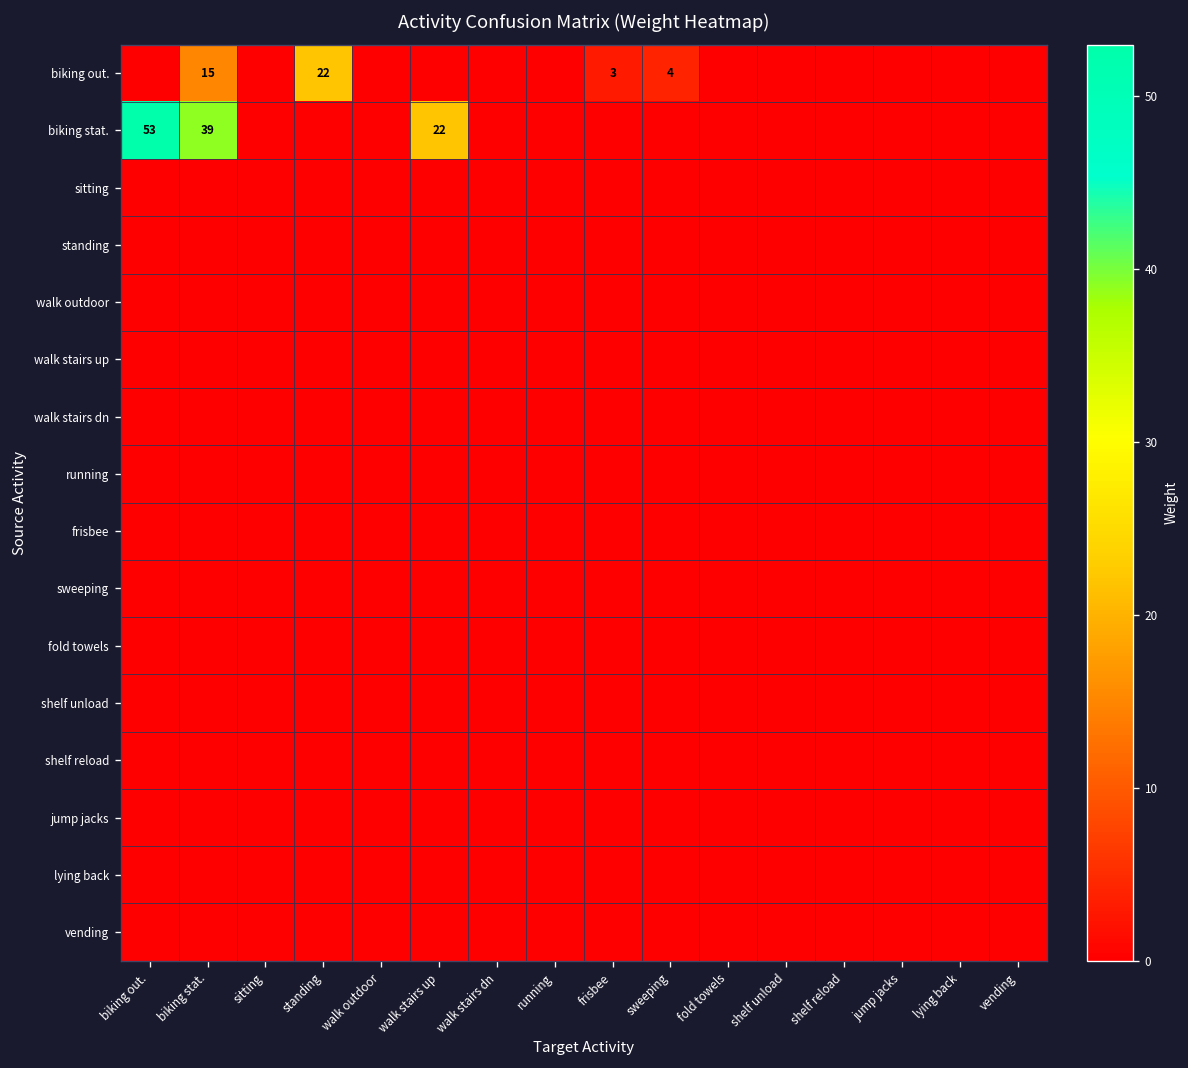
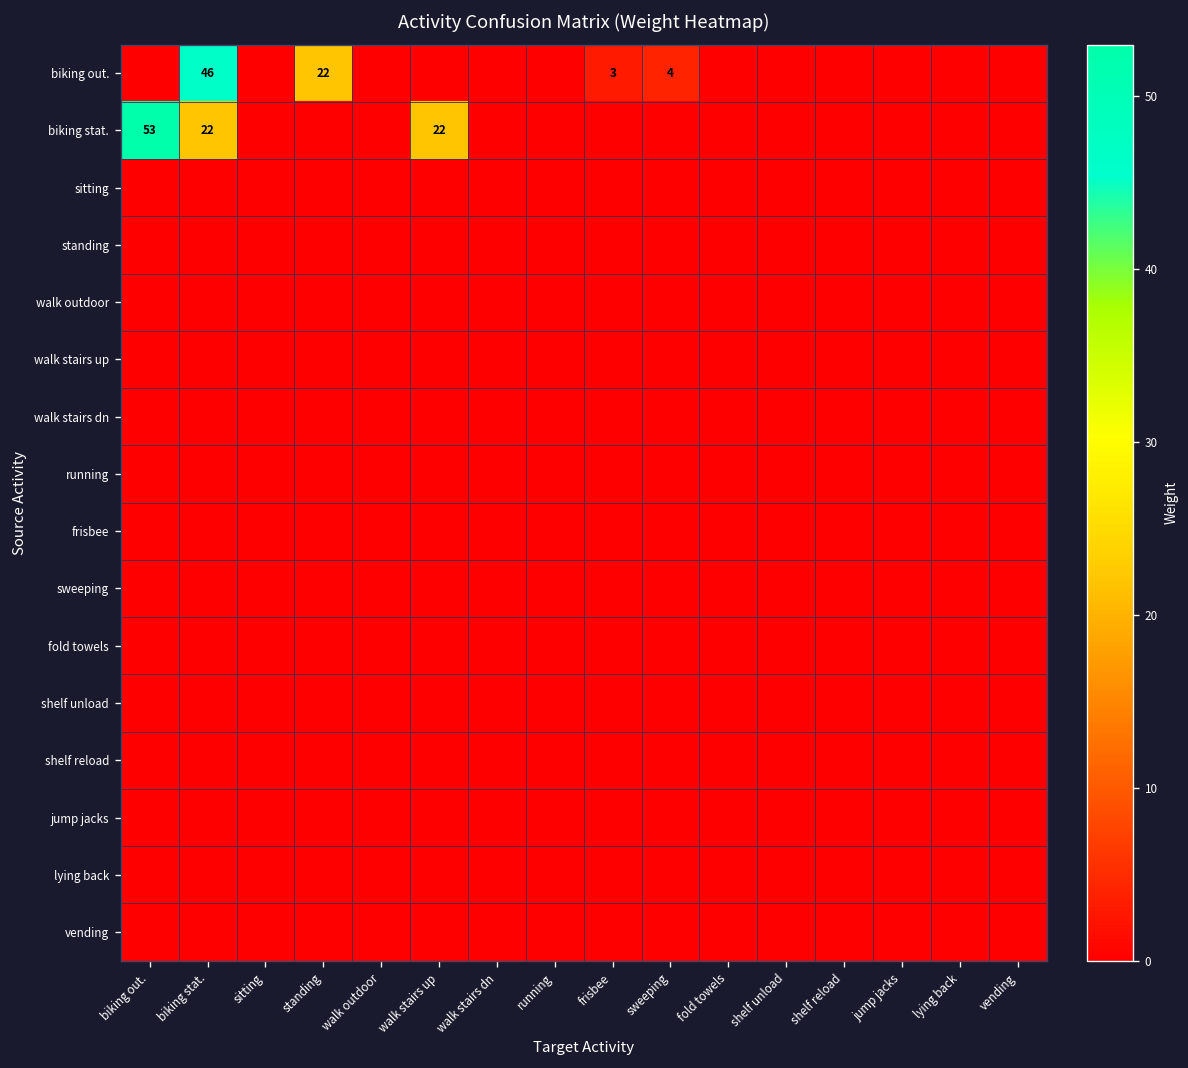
  {
    "biking out.": {
-     "biking stat.": 15,
+     "biking stat.": 46,
      "standing": 22,
      "frisbee": 3,
      "sweeping": 4
    },
    "biking stat.": {
      "biking out.": 53,
-     "biking stat.": 39,
+     "biking stat.": 22,
      "walk stairs up": 22
    }
  }
